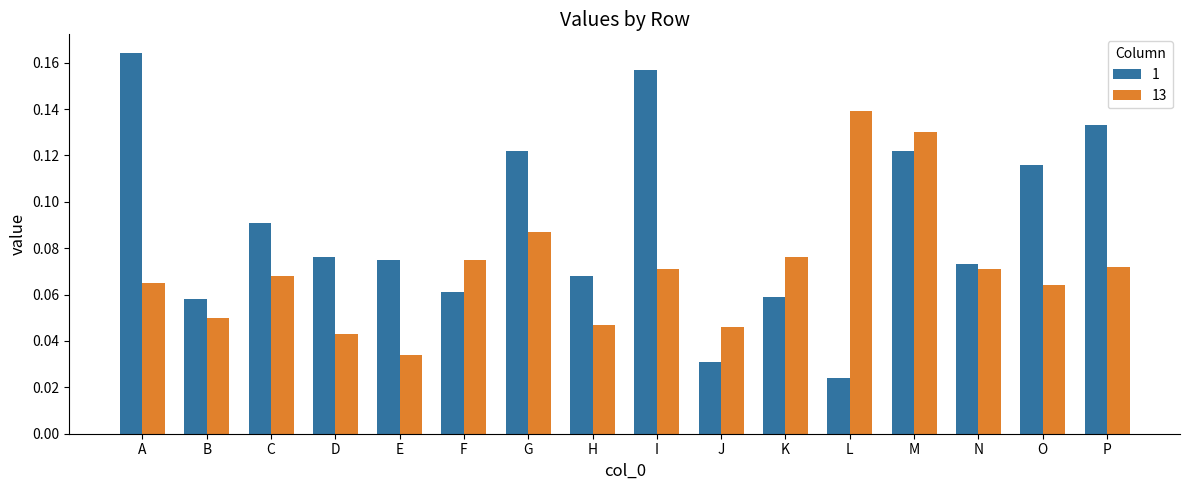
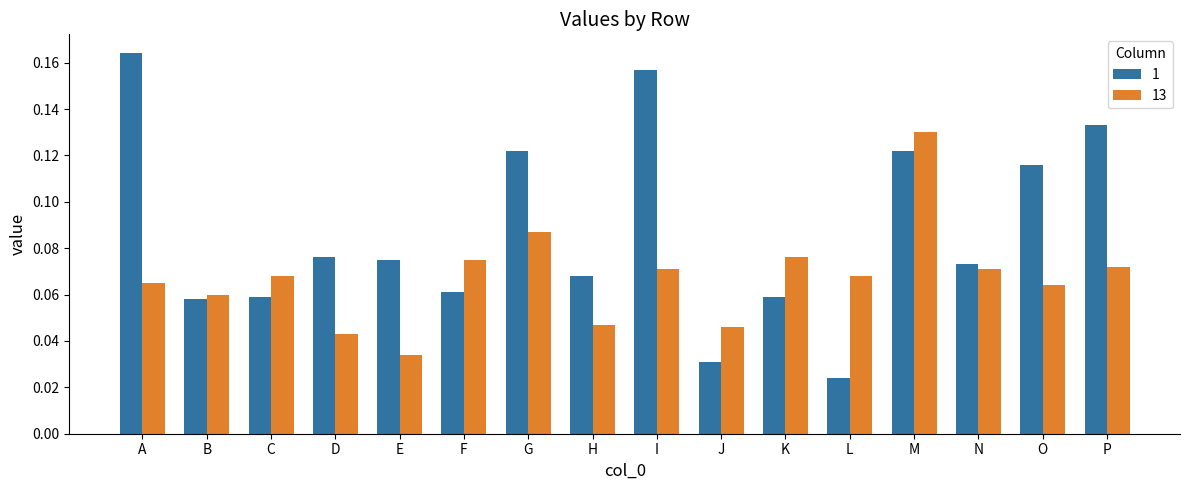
  {
    "1": {
      "A": 0.164,
      "B": 0.058,
-     "C": 0.091,
+     "C": 0.059,
      "D": 0.076,
      "E": 0.075,
      "F": 0.061,
      "G": 0.122,
      "H": 0.068,
      "I": 0.157,
      "J": 0.031,
      "K": 0.059,
      "L": 0.024,
      "M": 0.122,
      "N": 0.073,
      "O": 0.116,
      "P": 0.133
    },
    "13": {
      "A": 0.065,
-     "B": 0.05,
+     "B": 0.06,
      "C": 0.068,
      "D": 0.043,
      "E": 0.034,
      "F": 0.075,
      "G": 0.087,
      "H": 0.047,
      "I": 0.071,
      "J": 0.046,
      "K": 0.076,
-     "L": 0.139,
+     "L": 0.068,
      "M": 0.130,
      "N": 0.071,
      "O": 0.064,
      "P": 0.072
    }
  }
